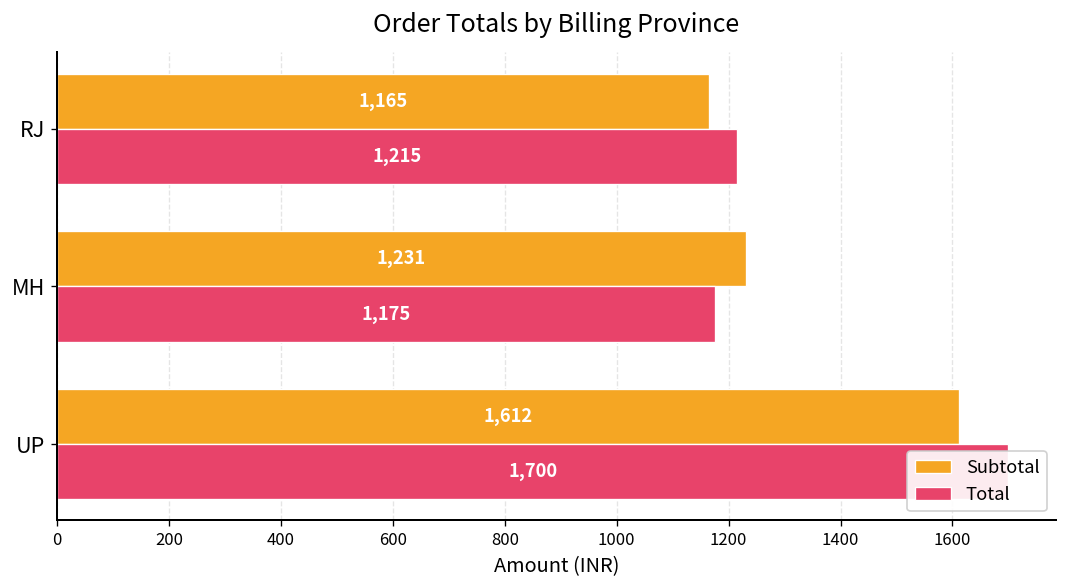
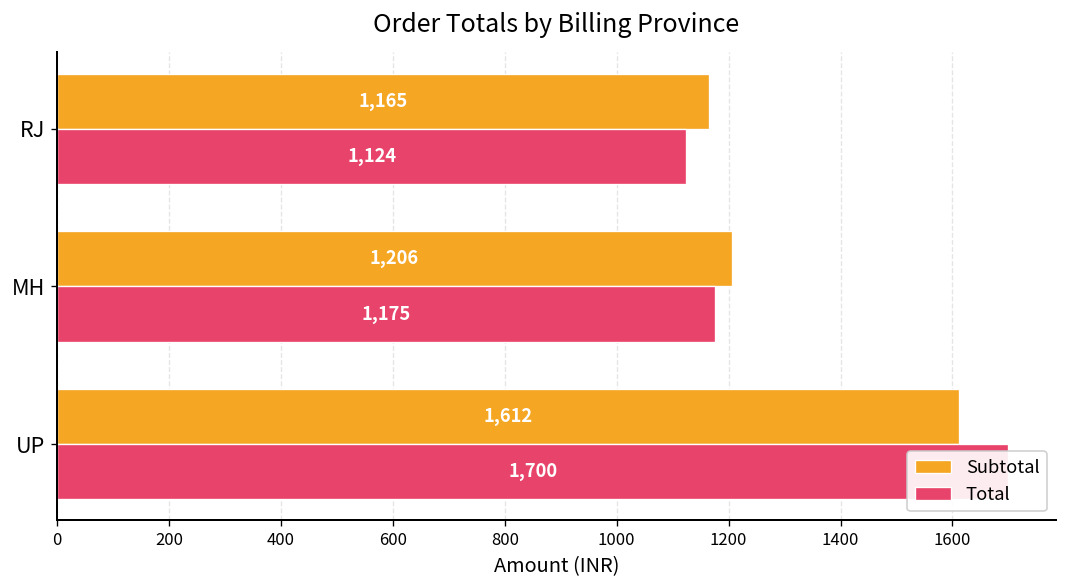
  {
    "Subtotal": {
      "RJ": "1,165",
-     "MH": "1,231",
+     "MH": "1,206",
      "UP": "1,612"
    },
    "Total": {
-     "RJ": "1,215",
+     "RJ": "1,124",
      "MH": "1,175"
    }
  }
